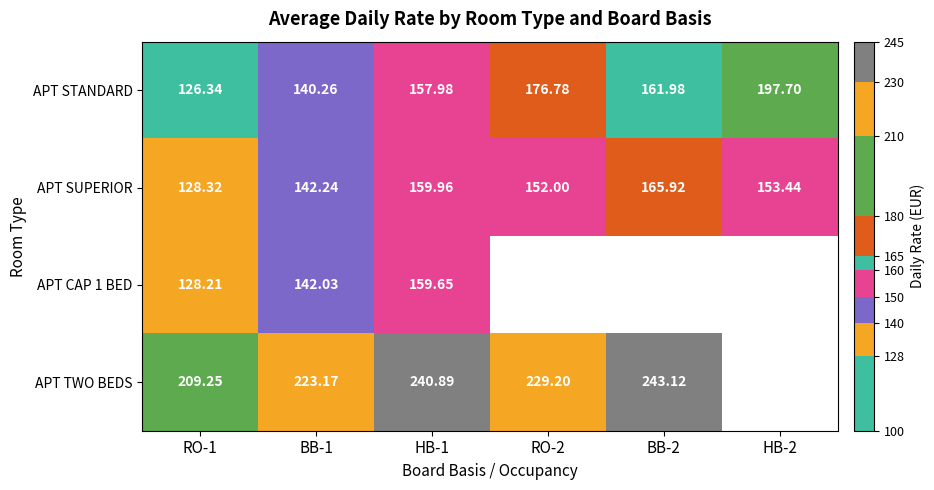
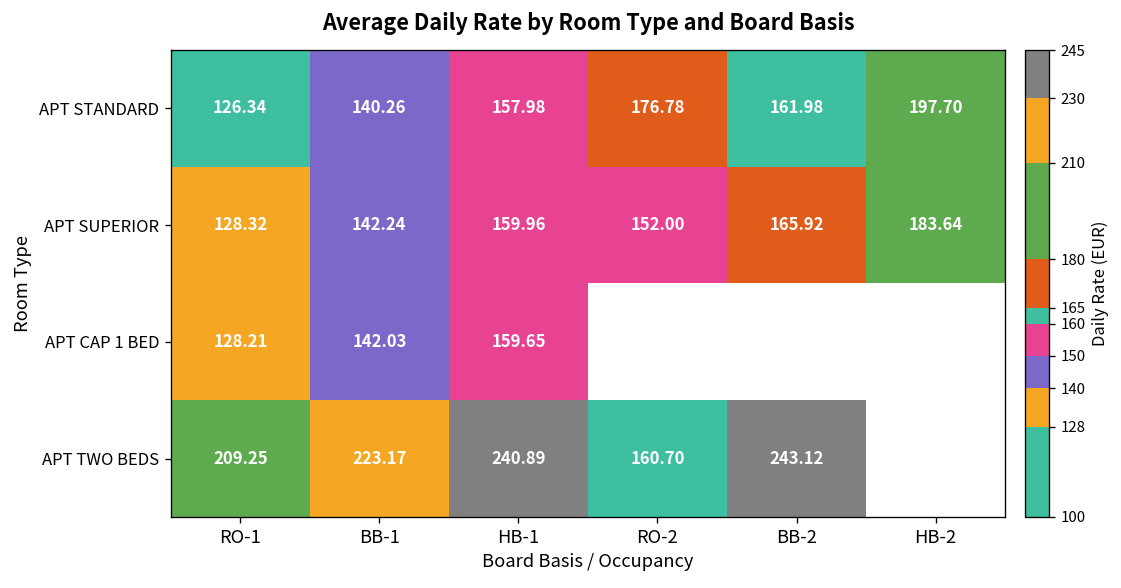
  {
    "APT STANDARD": {
      "RO-1": 126.34,
      "BB-1": 140.26,
      "HB-1": 157.98,
      "RO-2": 176.78,
      "BB-2": 161.98,
      "HB-2": 197.70
    },
    "APT SUPERIOR": {
      "RO-1": 128.32,
      "BB-1": 142.24,
      "HB-1": 159.96,
      "RO-2": 152.00,
      "BB-2": 165.92,
-     "HB-2": 153.44
+     "HB-2": 183.64
    },
    "APT CAP 1 BED": {
      "RO-1": 128.21,
      "BB-1": 142.03,
      "HB-1": 159.65
    },
    "APT TWO BEDS": {
      "RO-1": 209.25,
      "BB-1": 223.17,
      "HB-1": 240.89,
-     "RO-2": 229.20,
+     "RO-2": 160.70,
      "BB-2": 243.12
    }
  }
